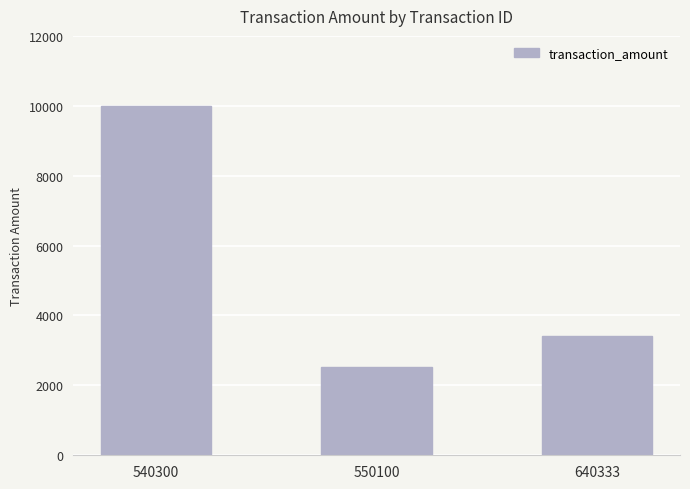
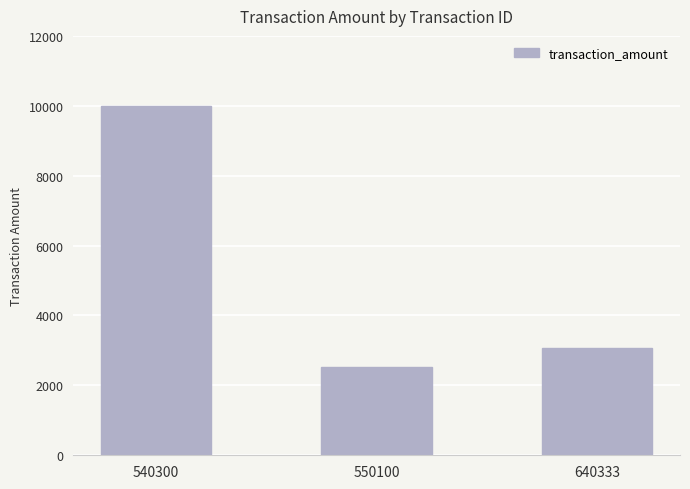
  {
    "540300": 10000,
    "550100": 2500,
-   "640333": 3400
+   "640333": 3100
  }
